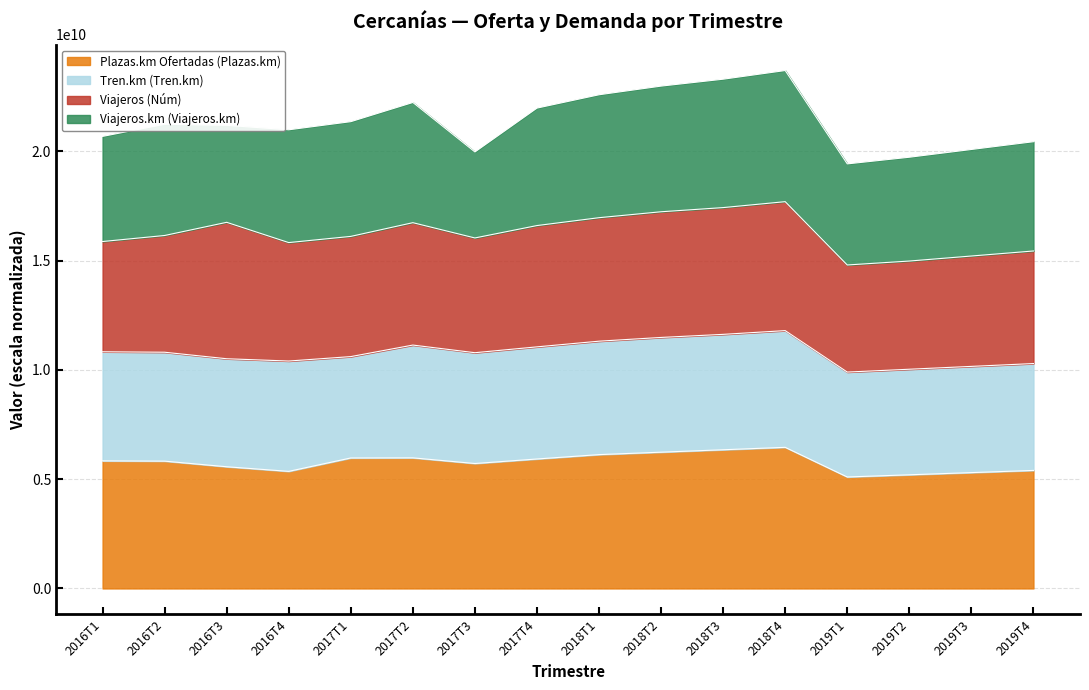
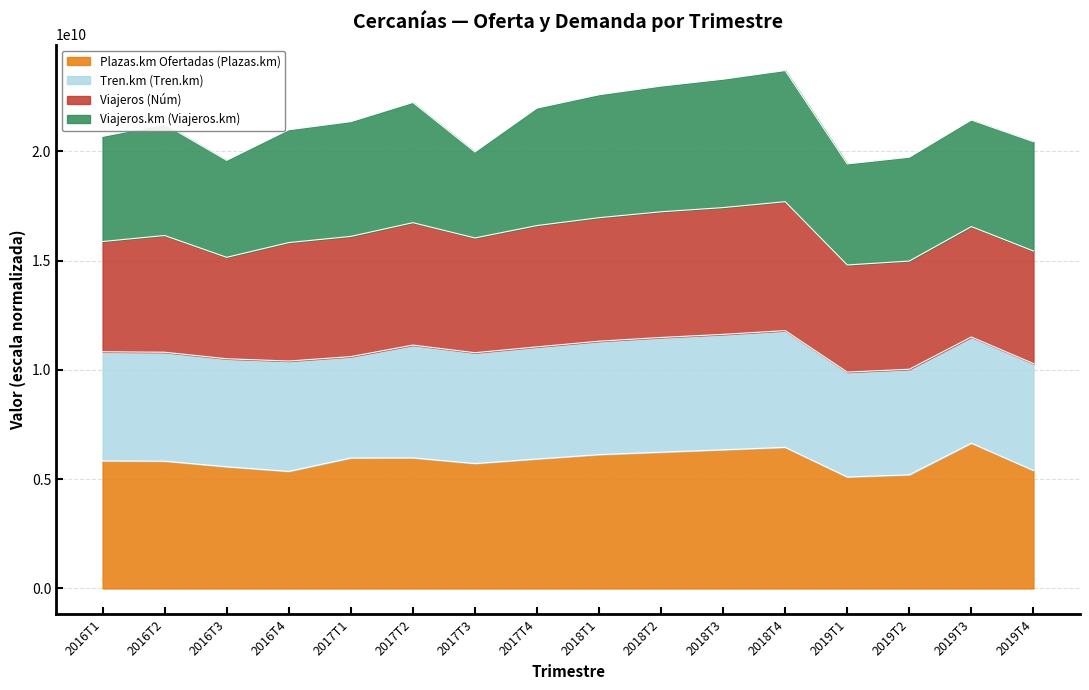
  {
    "Plazas.km Ofertadas (Plazas.km)": {
      "2016T1": 5800000000,
      "2016T2": 5800000000,
      "2016T3": 5600000000,
      "2016T4": 5400000000,
      "2017T1": 6000000000,
      "2017T2": 6000000000,
      "2017T3": 5700000000,
      "2017T4": 5900000000,
      "2018T1": 6100000000,
      "2018T2": 6200000000,
      "2018T3": 6300000000,
      "2018T4": 6500000000,
      "2019T1": 5100000000,
      "2019T2": 5200000000,
-     "2019T3": 5300000000,
+     "2019T3": 6600000000,
      "2019T4": 5400000000
    },
    "Tren.km (Tren.km)": {
      "2016T1": 5000000000,
      "2016T2": 5000000000,
      "2016T3": 4900000000,
      "2016T4": 5000000000,
      "2017T1": 4600000000,
      "2017T2": 5200000000,
      "2017T3": 5100000000,
      "2017T4": 5100000000,
      "2018T1": 5200000000,
      "2018T2": 5300000000,
      "2018T3": 5300000000,
      "2018T4": 5300000000,
      "2019T1": 4800000000,
      "2019T2": 4800000000,
      "2019T3": 4900000000,
      "2019T4": 4900000000
    },
    "Viajeros (Núm)": {
      "2016T1": 5000000000,
      "2016T2": 5300000000,
-     "2016T3": 6200000000,
+     "2016T3": 4600000000,
      "2016T4": 5400000000,
      "2017T1": 5500000000,
      "2017T2": 5600000000,
      "2017T3": 5300000000,
      "2017T4": 5600000000,
      "2018T1": 5700000000,
      "2018T2": 5800000000,
      "2018T3": 5800000000,
      "2018T4": 5900000000,
      "2019T1": 4900000000,
      "2019T2": 5000000000,
      "2019T3": 5100000000,
      "2019T4": 5200000000
    },
    "Viajeros.km (Viajeros.km)": {
      "2016T1": 4800000000,
      "2016T4": 5200000000,
      "2017T1": 5300000000,
      "2017T2": 5500000000,
      "2017T3": 3900000000,
      "2017T4": 5400000000,
      "2018T1": 5600000000,
      "2018T2": 5800000000,
      "2018T3": 5900000000,
      "2018T4": 6000000000,
      "2019T1": 4600000000,
      "2019T2": 4800000000,
      "2019T3": 4900000000,
      "2019T4": 5000000000
    }
  }
